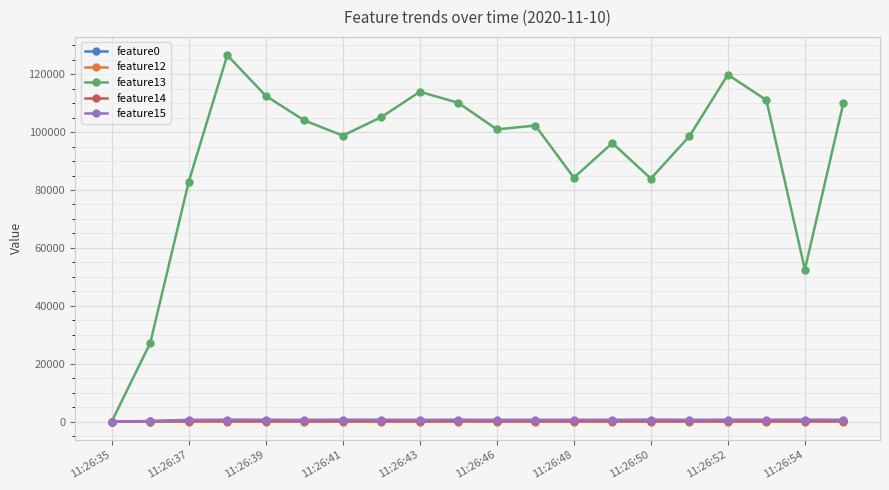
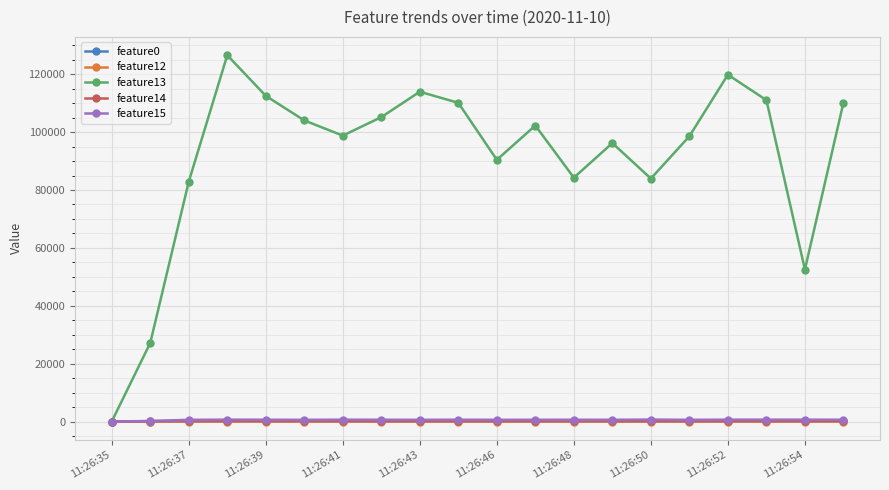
  {
    "feature13": {
      "11:26:37": 83000,
      "11:26:39": 113000,
      "11:26:41": 99000,
      "11:26:43": 114000,
-     "11:26:46": 101000,
+     "11:26:46": 90000,
      "11:26:48": 84000,
      "11:26:50": 84000,
      "11:26:52": 120000,
      "11:26:54": 53000
    }
  }
